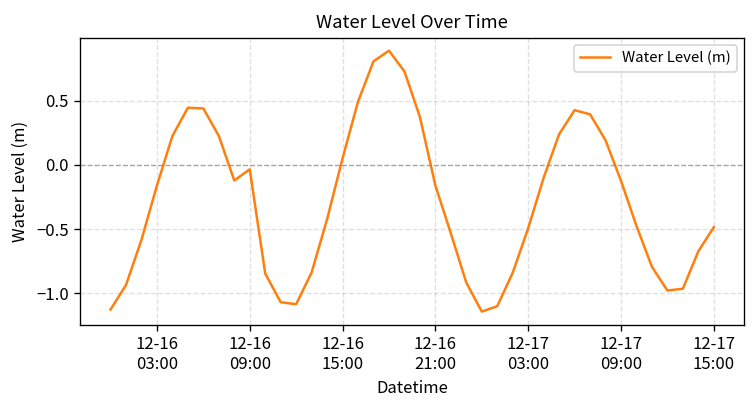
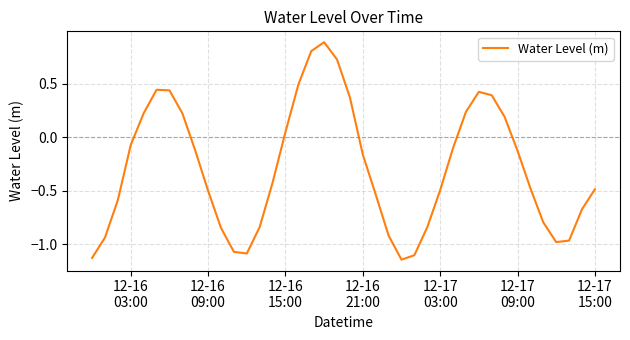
  {
-   "12-16 03:00": -0.16,
-   "12-16 09:00": -0.03,
+   "12-16 03:00": -0.07,
+   "12-16 09:00": -0.50,
    "12-16 15:00": 0.05,
    "12-16 21:00": -0.16,
    "12-17 03:00": -0.49,
    "12-17 09:00": -0.12,
    "12-17 15:00": -0.49
  }
